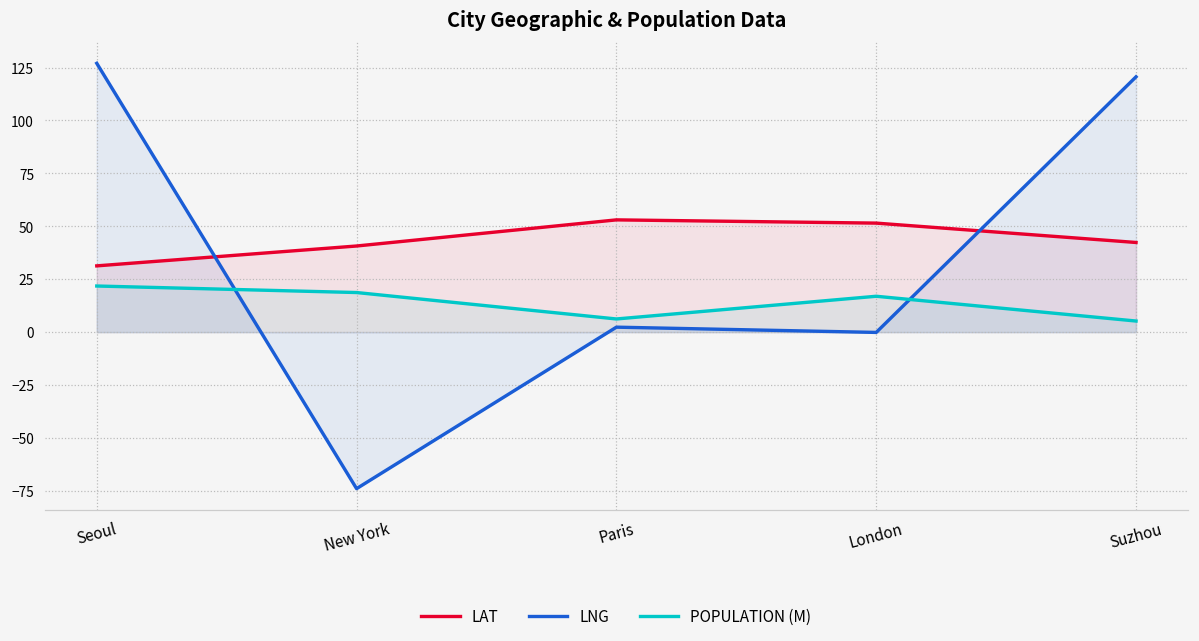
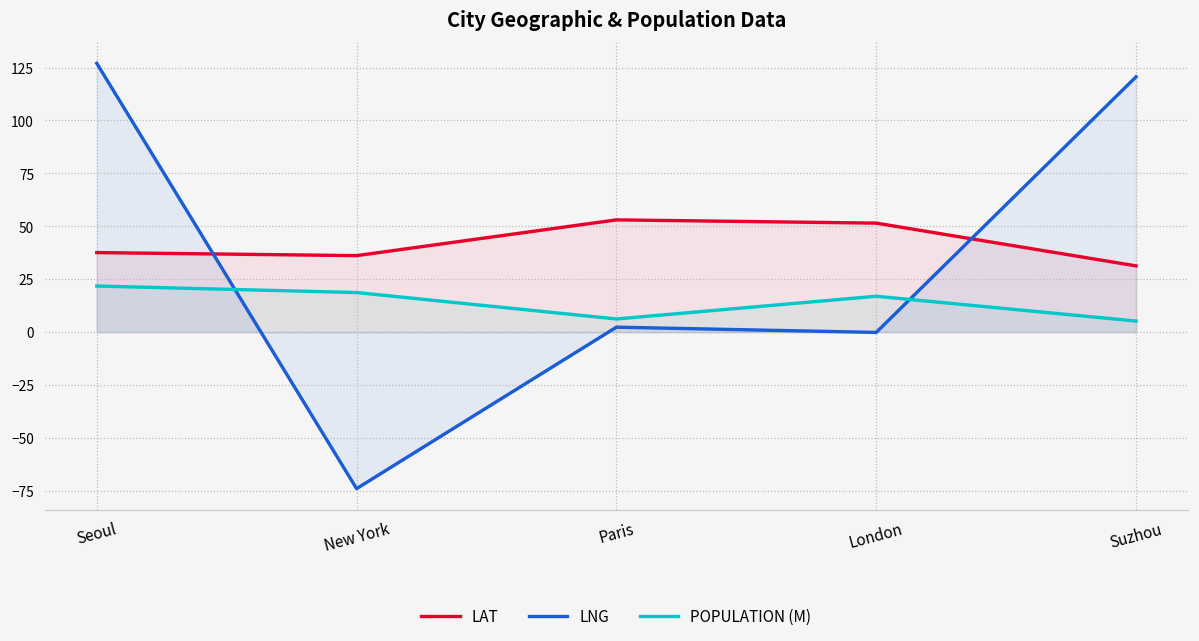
  {
    "LAT": {
-     "Seoul": 31,
-     "New York": 41,
+     "Seoul": 38,
+     "New York": 36,
      "Paris": 53,
      "London": 52,
-     "Suzhou": 42
+     "Suzhou": 31
    },
    "POPULATION (M)": {
      "Seoul": 22,
      "New York": 19,
      "Paris": 6,
      "London": 17,
      "Suzhou": 5
    }
  }
